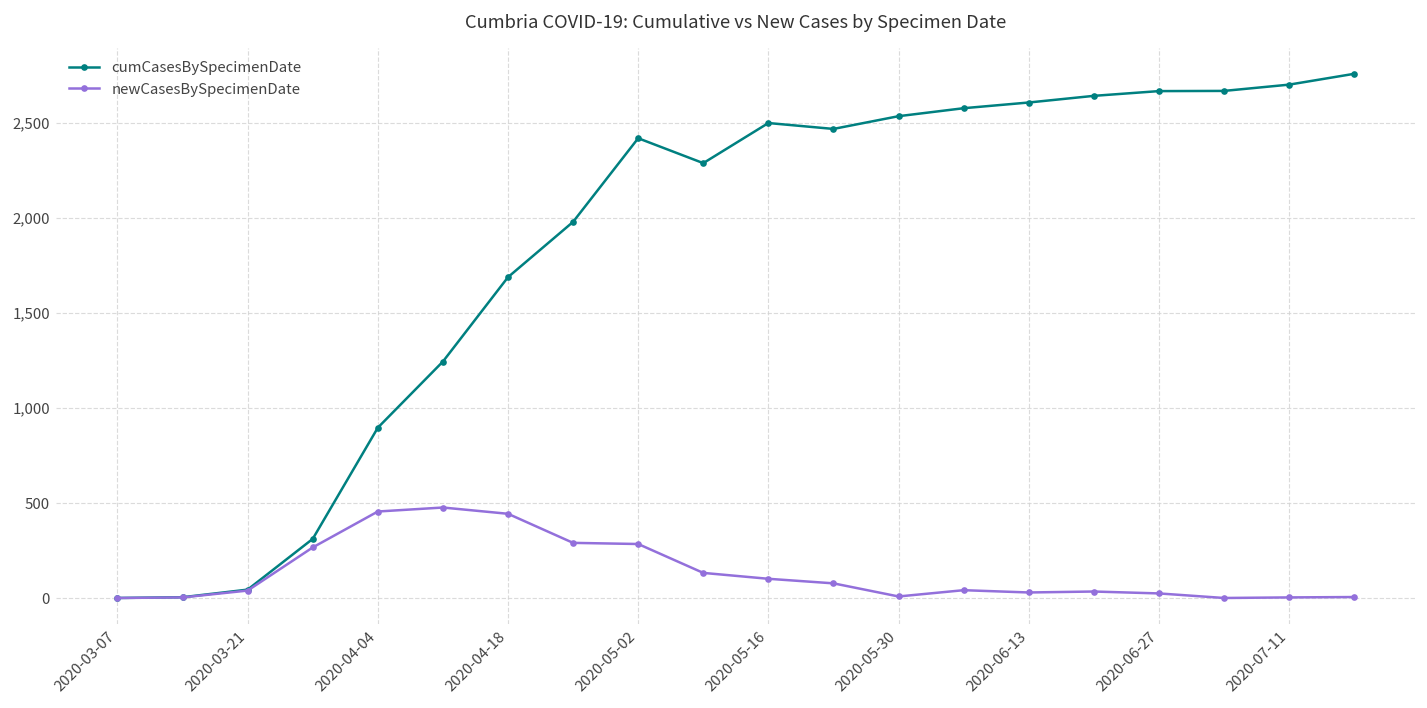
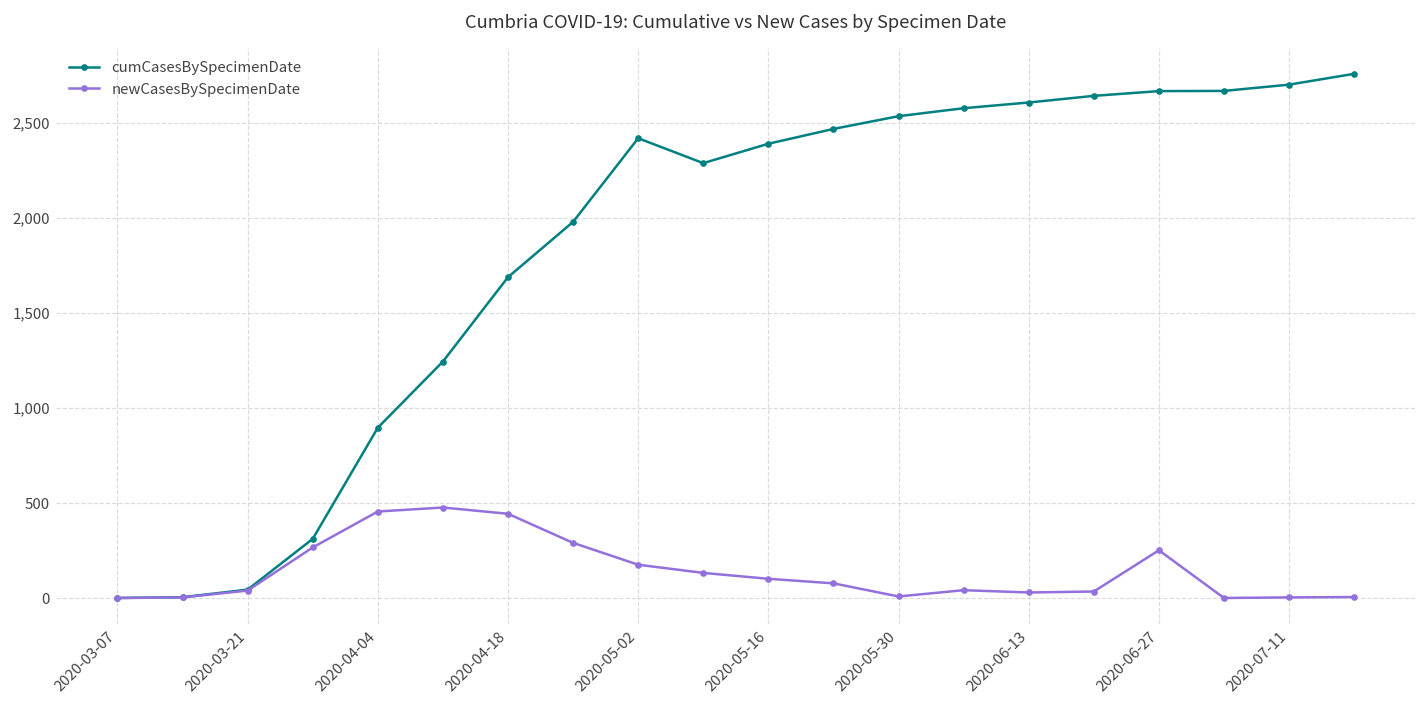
  {
    "cumCasesBySpecimenDate": {
      "2020-04-04": "900",
      "2020-04-18": "1,690",
      "2020-05-02": "2,420",
-     "2020-05-16": "2,500",
+     "2020-05-16": "2,390",
      "2020-05-30": "2,540",
      "2020-06-13": "2,610",
      "2020-06-27": "2,670",
      "2020-07-11": "2,700"
    },
    "newCasesBySpecimenDate": {
      "2020-04-04": "460",
      "2020-04-18": "440",
-     "2020-05-02": "290",
+     "2020-05-02": "180",
      "2020-05-16": "100",
      "2020-05-30": "10",
      "2020-06-13": "30",
-     "2020-06-27": "30",
+     "2020-06-27": "250",
      "2020-07-11": "0"
    }
  }
